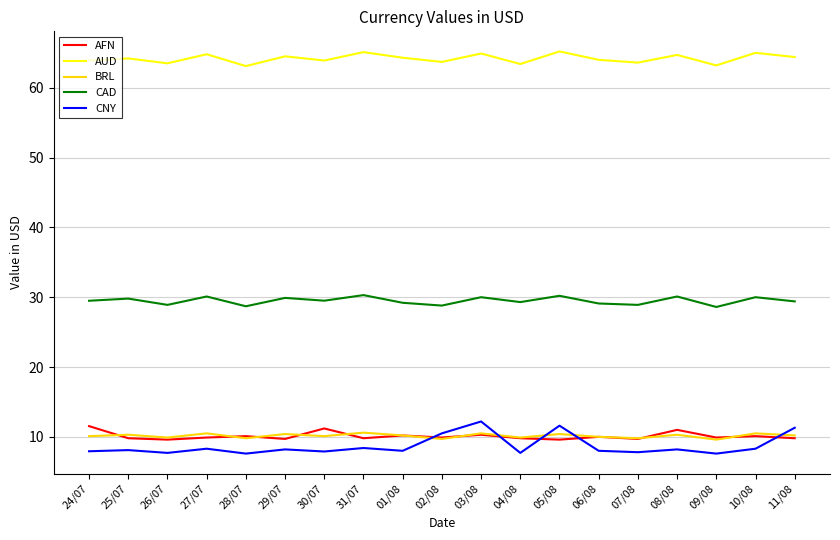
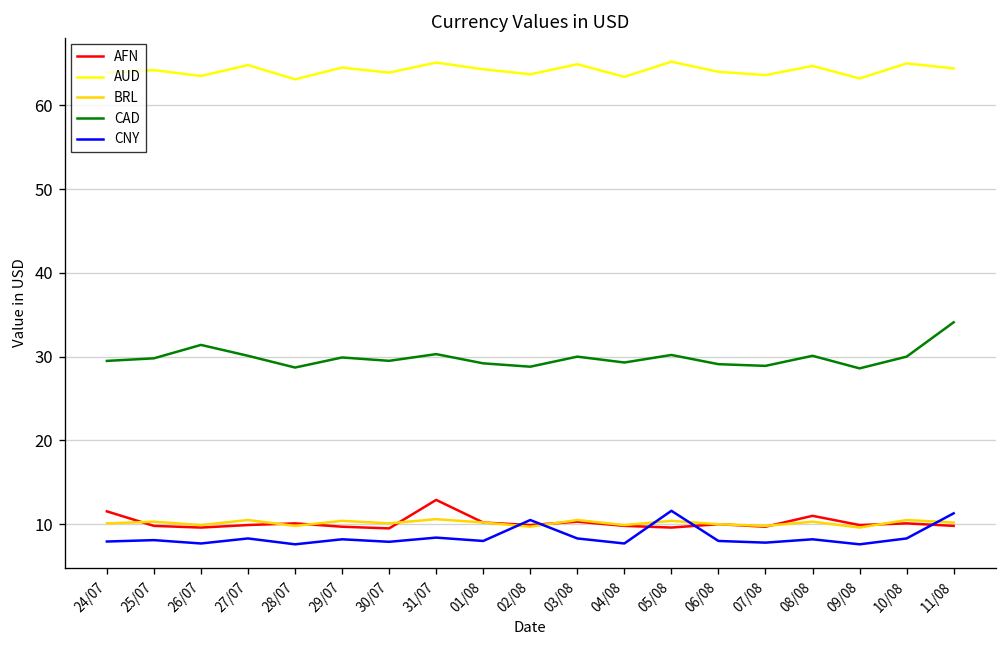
  {
    "AFN": {
      "24/07": 12,
      "25/07": 10,
      "27/07": 10,
      "29/07": 10,
-     "30/07": 11,
-     "31/07": 10,
+     "30/07": 10,
+     "31/07": 13,
      "05/08": 10,
      "08/08": 11,
      "10/08": 10,
      "11/08": 10
    },
    "CAD": {
      "24/07": 29,
      "25/07": 30,
-     "26/07": 29,
+     "26/07": 31,
      "27/07": 30,
      "28/07": 29,
      "29/07": 30,
      "30/07": 30,
      "31/07": 30,
      "01/08": 29,
      "02/08": 29,
      "03/08": 30,
      "04/08": 29,
      "05/08": 30,
      "06/08": 29,
      "07/08": 29,
      "08/08": 30,
      "09/08": 29,
      "10/08": 30,
-     "11/08": 29
+     "11/08": 34
    },
    "CNY": {
      "24/07": 8,
      "25/07": 8,
      "26/07": 8,
      "27/07": 8,
      "28/07": 8,
      "29/07": 8,
      "30/07": 8,
      "31/07": 8,
      "01/08": 8,
      "02/08": 11,
-     "03/08": 12,
+     "03/08": 8,
      "04/08": 8,
      "05/08": 12,
      "06/08": 8,
      "07/08": 8,
      "08/08": 8,
      "09/08": 8,
      "10/08": 8,
      "11/08": 11
    }
  }
